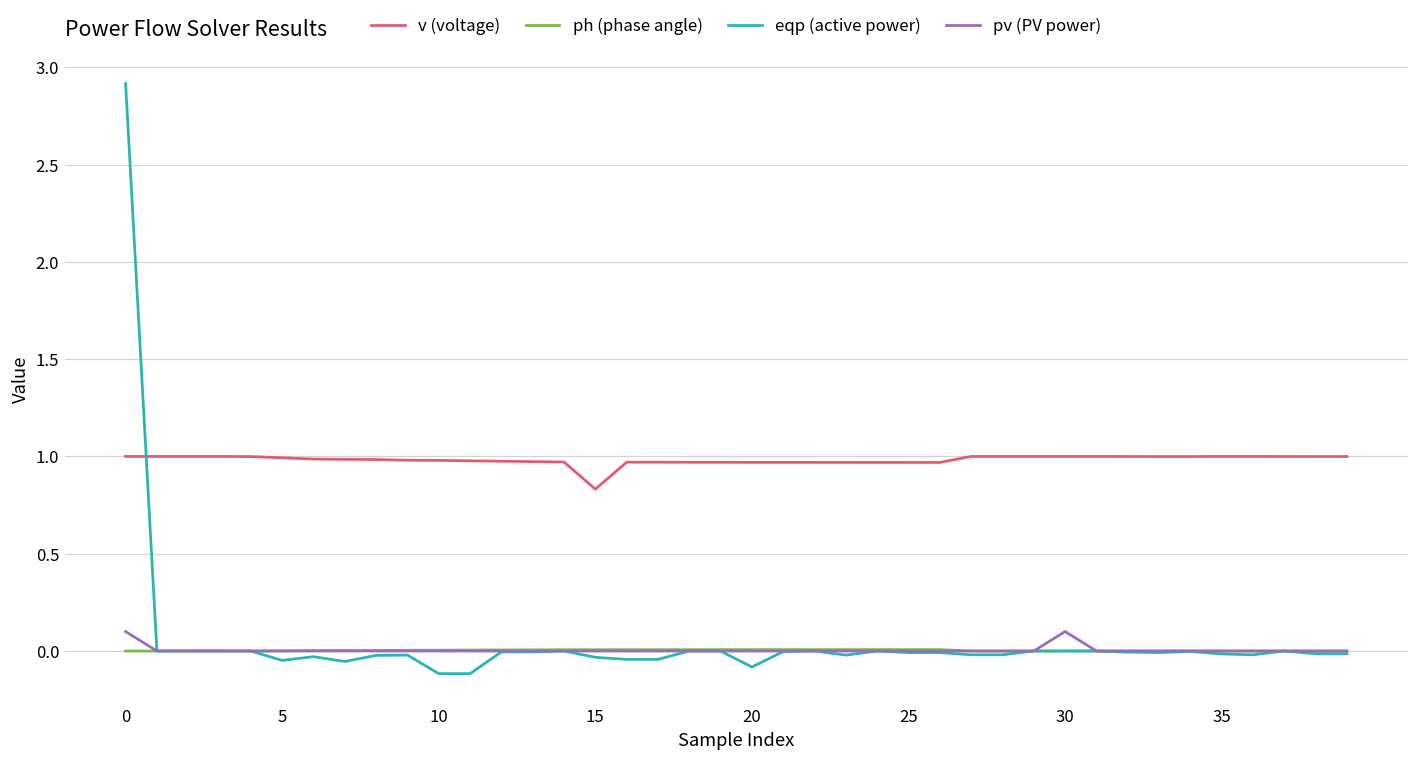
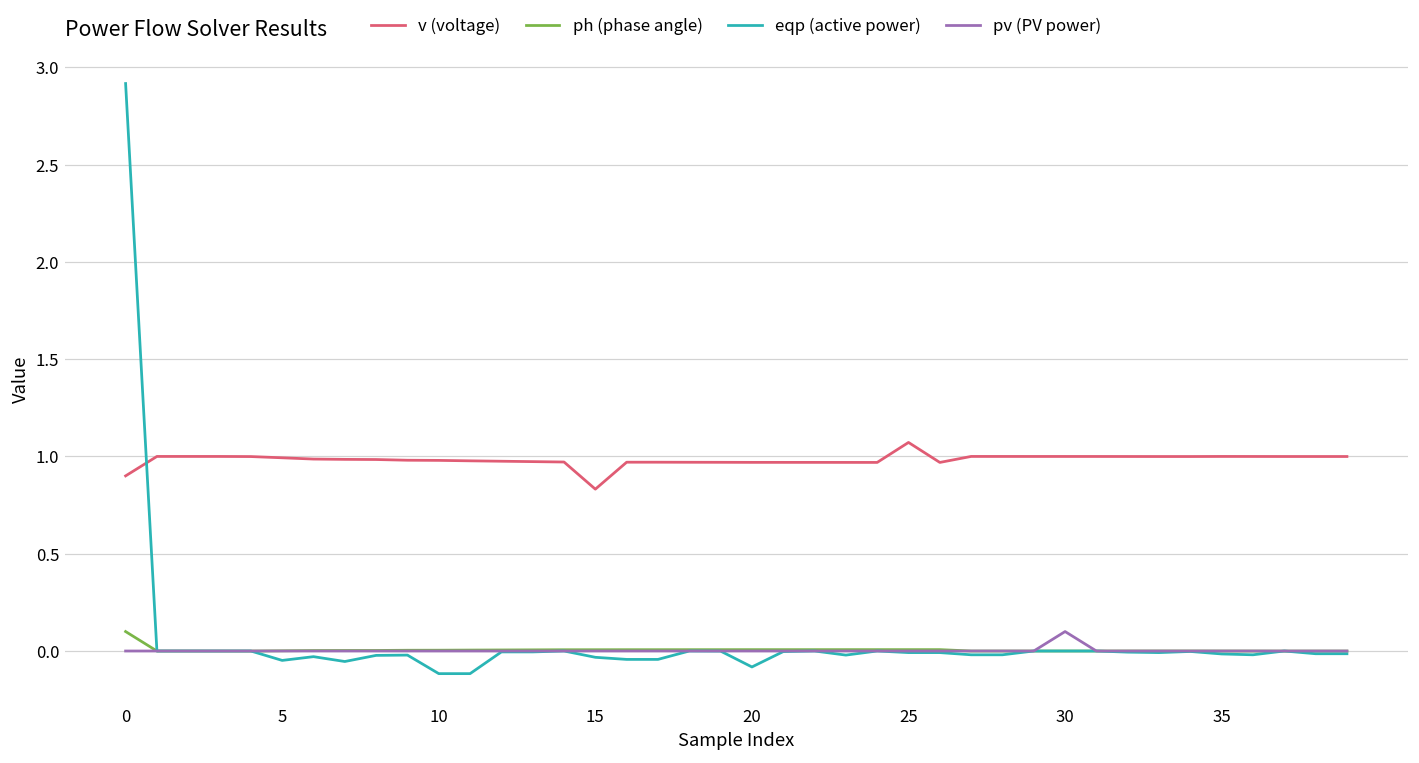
  {
    "v (voltage)": {
-     "0": 1.0,
+     "0": 0.9,
      "5": 0.99,
      "10": 0.98,
      "15": 0.83,
      "20": 0.97,
-     "25": 0.97,
+     "25": 1.07,
      "30": 1.00,
      "35": 1.00
    },
    "ph (phase angle)": {
-     "0": 0.0
+     "0": 0.1
    },
    "eqp (active power)": {
      "0": 2.92,
      "5": -0.05,
      "10": -0.12,
      "15": -0.03,
      "20": -0.08,
      "35": -0.02
    },
    "pv (PV power)": {
-     "0": 0.1,
+     "0": 0.0,
      "30": 0.1
    }
  }
